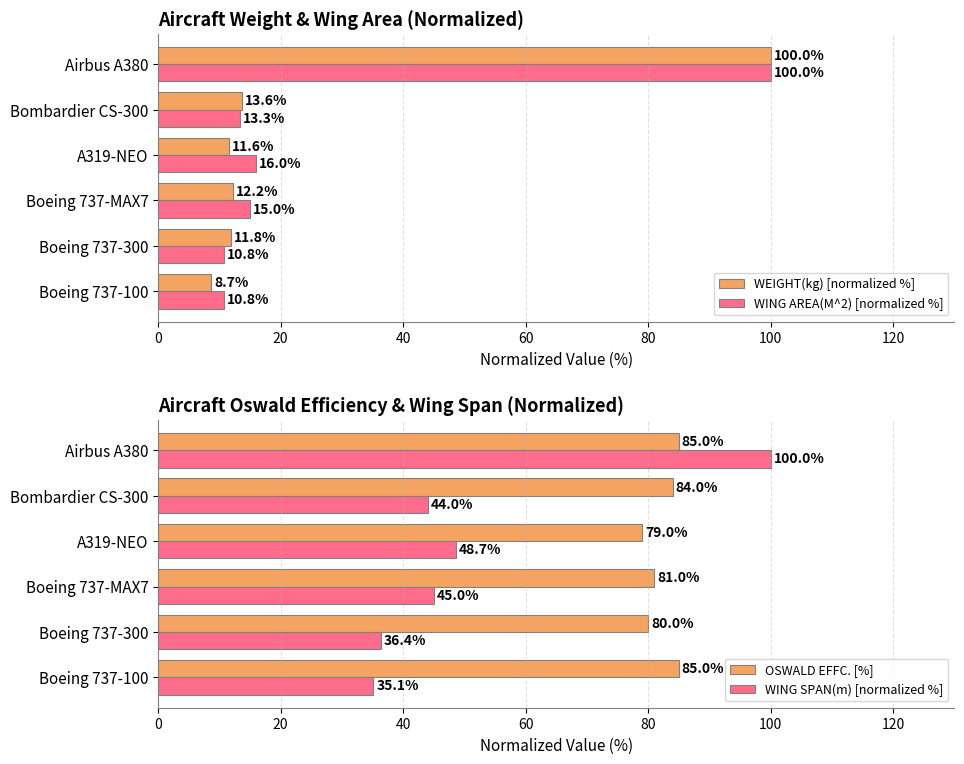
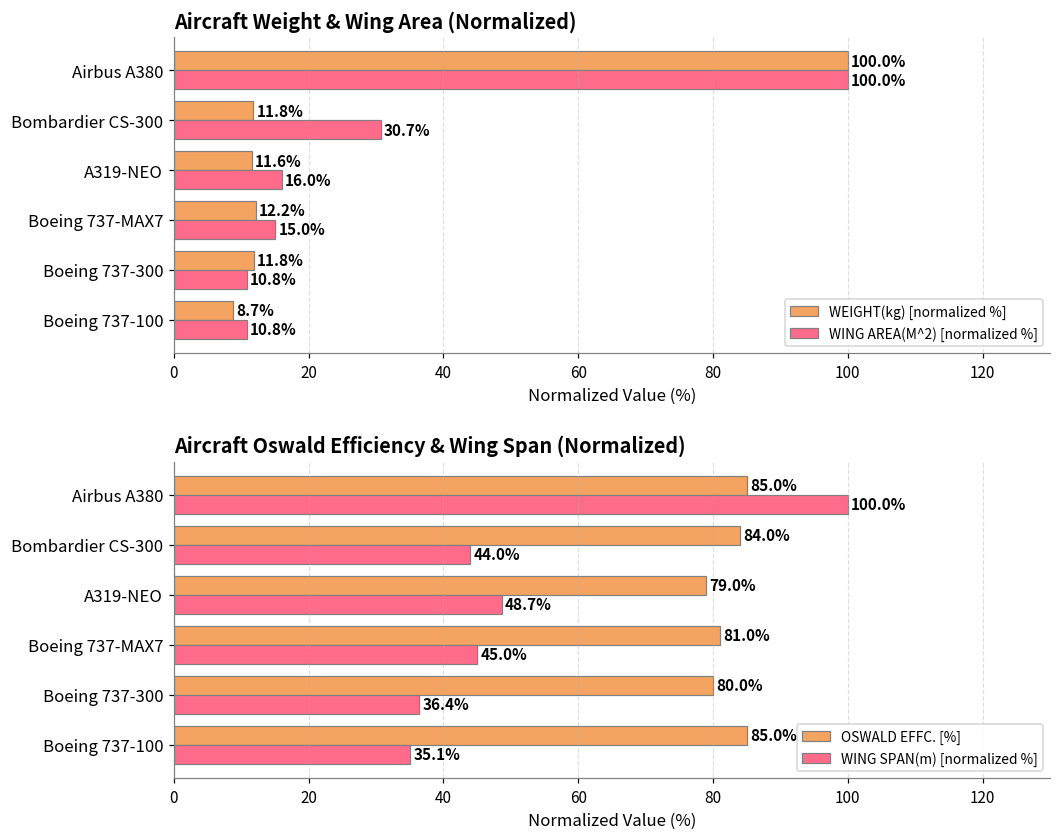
  {
    "Aircraft Weight & Wing Area (Normalized)": {
      "WEIGHT(kg) [normalized %]": {
        "Airbus A380": "100.0%",
-       "Bombardier CS-300": "13.6%",
+       "Bombardier CS-300": "11.8%",
        "A319-NEO": "11.6%",
        "Boeing 737-MAX7": "12.2%",
        "Boeing 737-300": "11.8%",
        "Boeing 737-100": "8.7%"
      },
      "WING AREA(M^2) [normalized %]": {
        "Airbus A380": "100.0%",
-       "Bombardier CS-300": "13.3%",
+       "Bombardier CS-300": "30.7%",
        "A319-NEO": "16.0%",
        "Boeing 737-MAX7": "15.0%",
        "Boeing 737-300": "10.8%",
        "Boeing 737-100": "10.8%"
      }
    },
    "Aircraft Oswald Efficiency & Wing Span (Normalized)": {
      "OSWALD EFFC. [%]": {
        "Airbus A380": "85.0%",
        "Bombardier CS-300": "84.0%",
        "A319-NEO": "79.0%",
        "Boeing 737-MAX7": "81.0%",
        "Boeing 737-300": "80.0%",
        "Boeing 737-100": "85.0%"
      },
      "WING SPAN(m) [normalized %]": {
        "Airbus A380": "100.0%",
        "Bombardier CS-300": "44.0%",
        "A319-NEO": "48.7%",
        "Boeing 737-MAX7": "45.0%",
        "Boeing 737-300": "36.4%",
        "Boeing 737-100": "35.1%"
      }
    }
  }
